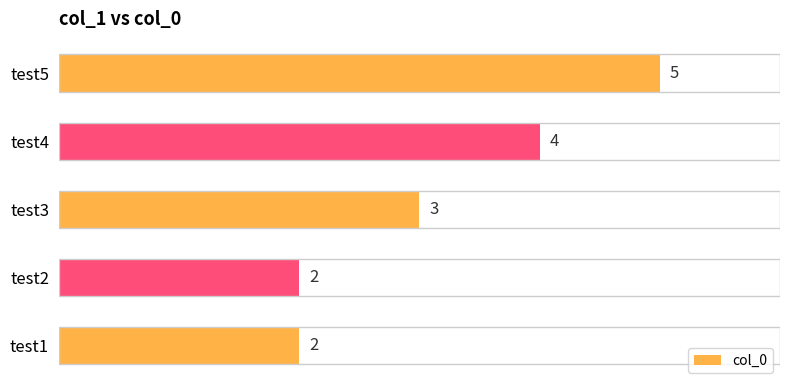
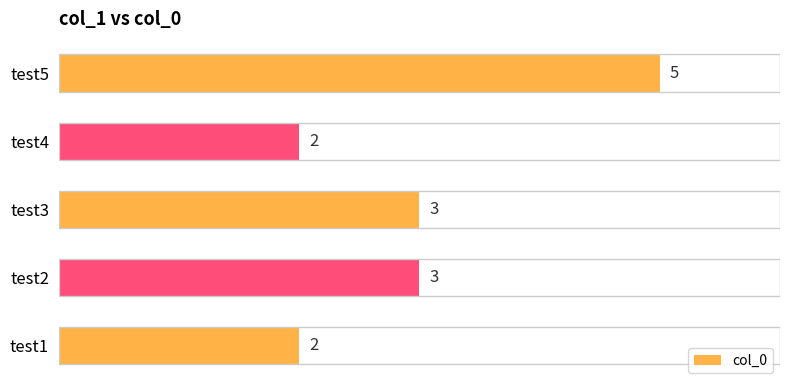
  {
    "test5": 5,
-   "test4": 4,
+   "test4": 2,
    "test3": 3,
-   "test2": 2,
+   "test2": 3,
    "test1": 2
  }
